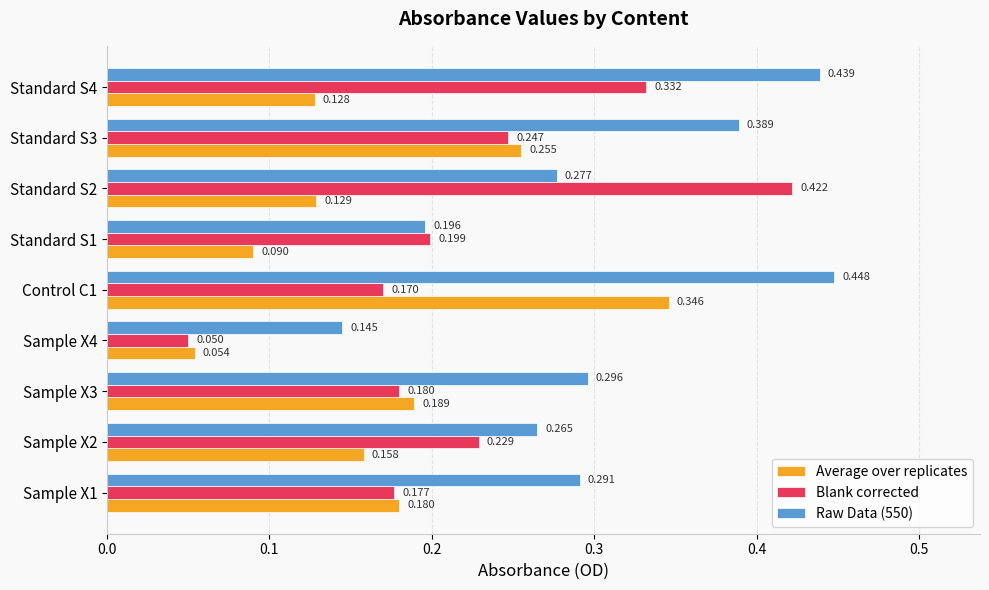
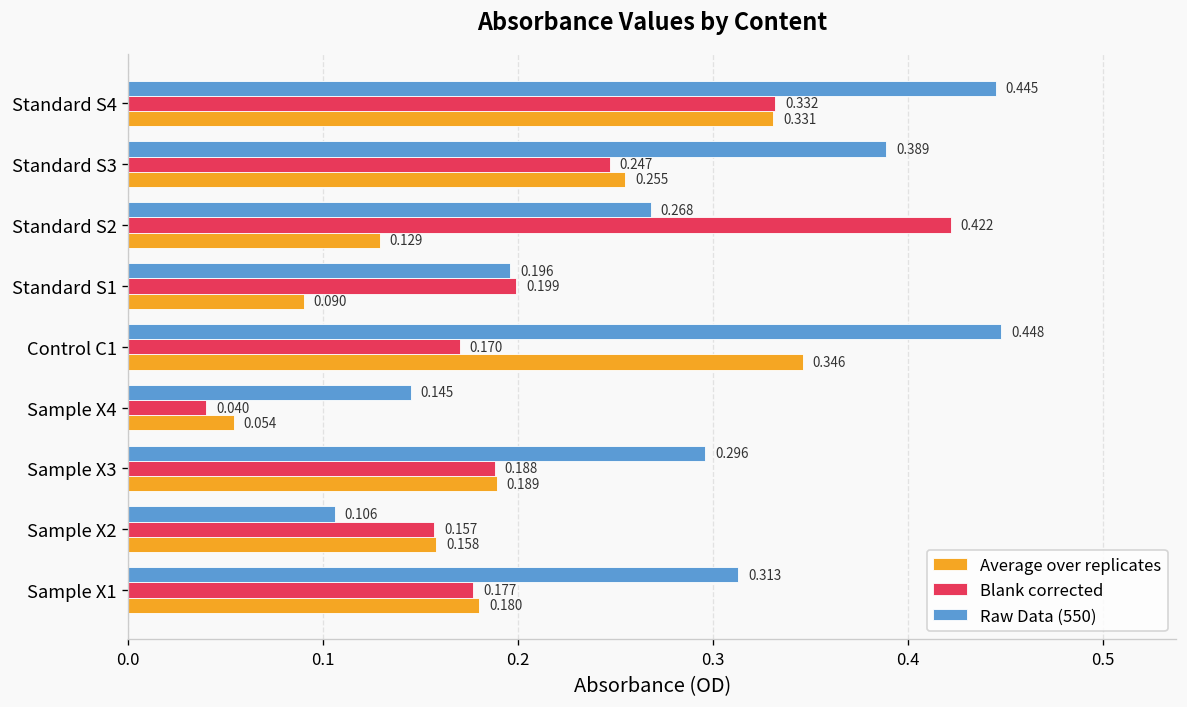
  {
    "Average over replicates": {
-     "Standard S4": 0.128,
+     "Standard S4": 0.331,
      "Standard S3": 0.255,
      "Standard S2": 0.129,
      "Standard S1": 0.090,
      "Control C1": 0.346,
      "Sample X4": 0.054,
      "Sample X3": 0.189,
      "Sample X2": 0.158,
      "Sample X1": 0.180
    },
    "Blank corrected": {
      "Standard S4": 0.332,
      "Standard S3": 0.247,
      "Standard S2": 0.422,
      "Standard S1": 0.199,
      "Control C1": 0.170,
-     "Sample X4": 0.050,
-     "Sample X3": 0.180,
-     "Sample X2": 0.229,
+     "Sample X4": 0.040,
+     "Sample X3": 0.188,
+     "Sample X2": 0.157,
      "Sample X1": 0.177
    },
    "Raw Data (550)": {
-     "Standard S4": 0.439,
+     "Standard S4": 0.445,
      "Standard S3": 0.389,
-     "Standard S2": 0.277,
+     "Standard S2": 0.268,
      "Standard S1": 0.196,
      "Control C1": 0.448,
      "Sample X4": 0.145,
      "Sample X3": 0.296,
-     "Sample X2": 0.265,
-     "Sample X1": 0.291
+     "Sample X2": 0.106,
+     "Sample X1": 0.313
    }
  }
